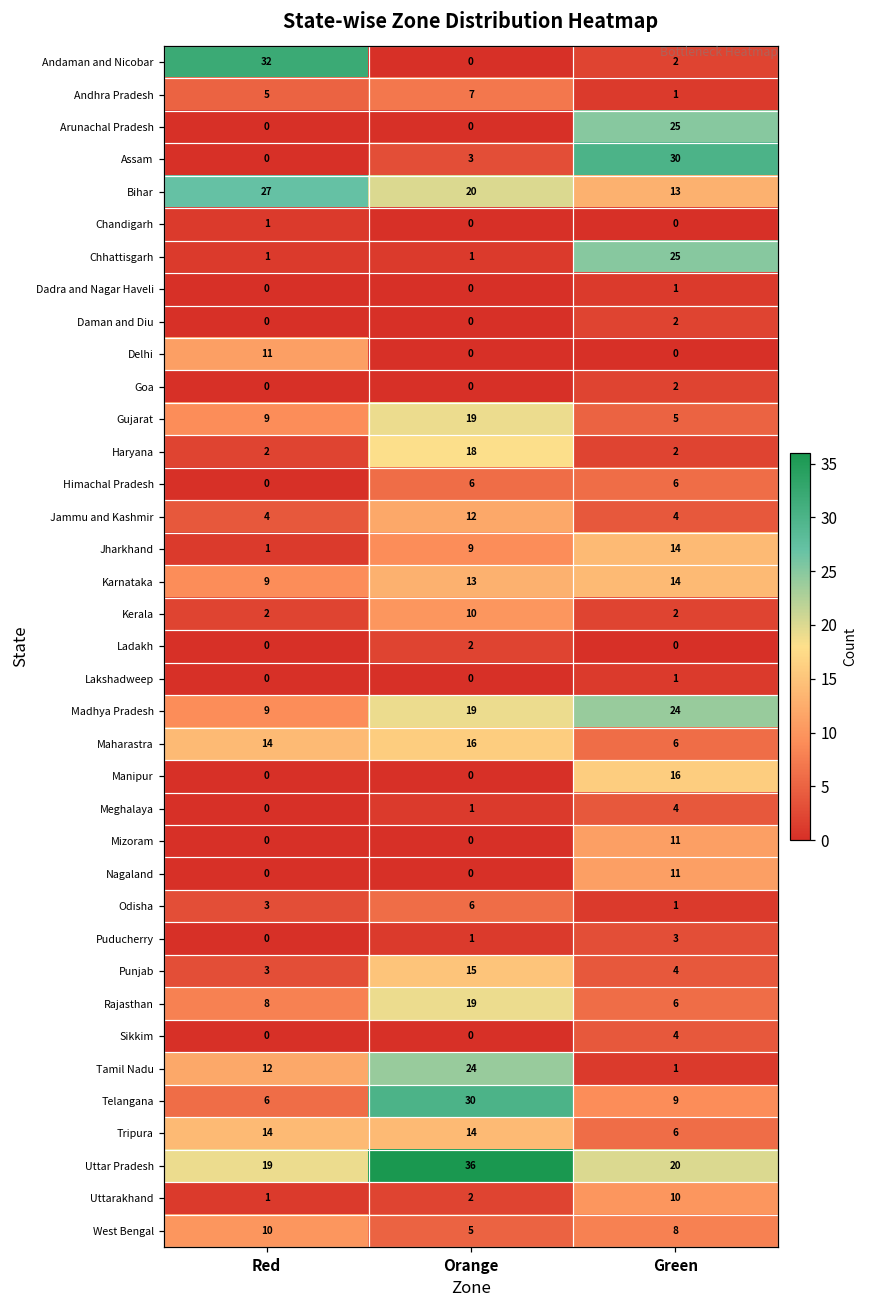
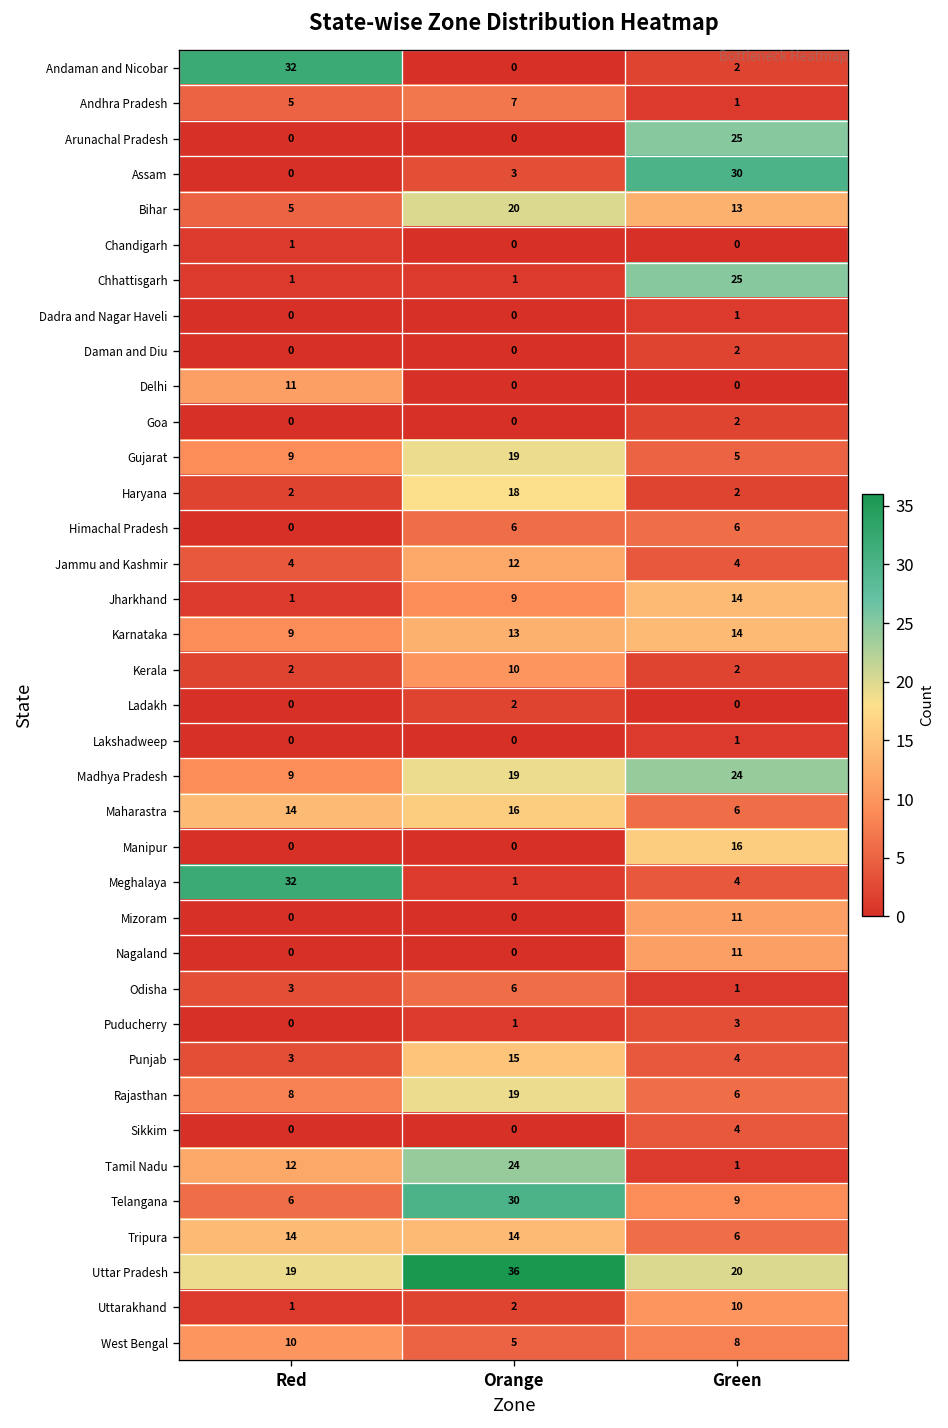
  {
    "Andaman and Nicobar": {
      "Red": 32,
      "Orange": 0
    },
    "Andhra Pradesh": {
      "Red": 5,
      "Orange": 7,
      "Green": 1
    },
    "Arunachal Pradesh": {
      "Red": 0,
      "Orange": 0,
      "Green": 25
    },
    "Assam": {
      "Red": 0,
      "Orange": 3,
      "Green": 30
    },
    "Bihar": {
-     "Red": 27,
+     "Red": 5,
      "Orange": 20,
      "Green": 13
    },
    "Chandigarh": {
      "Red": 1,
      "Orange": 0,
      "Green": 0
    },
    "Chhattisgarh": {
      "Red": 1,
      "Orange": 1,
      "Green": 25
    },
    "Dadra and Nagar Haveli": {
      "Red": 0,
      "Orange": 0,
      "Green": 1
    },
    "Daman and Diu": {
      "Red": 0,
      "Orange": 0,
      "Green": 2
    },
    "Delhi": {
      "Red": 11,
      "Orange": 0,
      "Green": 0
    },
    "Goa": {
      "Red": 0,
      "Orange": 0,
      "Green": 2
    },
    "Gujarat": {
      "Red": 9,
      "Orange": 19,
      "Green": 5
    },
    "Haryana": {
      "Red": 2,
      "Orange": 18,
      "Green": 2
    },
    "Himachal Pradesh": {
      "Red": 0,
      "Orange": 6,
      "Green": 6
    },
    "Jammu and Kashmir": {
      "Red": 4,
      "Orange": 12,
      "Green": 4
    },
    "Jharkhand": {
      "Red": 1,
      "Orange": 9,
      "Green": 14
    },
    "Karnataka": {
      "Red": 9,
      "Orange": 13,
      "Green": 14
    },
    "Kerala": {
      "Red": 2,
      "Orange": 10,
      "Green": 2
    },
    "Ladakh": {
      "Red": 0,
      "Orange": 2,
      "Green": 0
    },
    "Lakshadweep": {
      "Red": 0,
      "Orange": 0,
      "Green": 1
    },
    "Madhya Pradesh": {
      "Red": 9,
      "Orange": 19,
      "Green": 24
    },
    "Maharastra": {
      "Red": 14,
      "Orange": 16,
      "Green": 6
    },
    "Manipur": {
      "Red": 0,
      "Orange": 0,
      "Green": 16
    },
    "Meghalaya": {
-     "Red": 0,
+     "Red": 32,
      "Orange": 1,
      "Green": 4
    },
    "Mizoram": {
      "Red": 0,
      "Orange": 0,
      "Green": 11
    },
    "Nagaland": {
      "Red": 0,
      "Orange": 0,
      "Green": 11
    },
    "Odisha": {
      "Red": 3,
      "Orange": 6,
      "Green": 1
    },
    "Puducherry": {
      "Red": 0,
      "Orange": 1,
      "Green": 3
    },
    "Punjab": {
      "Red": 3,
      "Orange": 15,
      "Green": 4
    },
    "Rajasthan": {
      "Red": 8,
      "Orange": 19,
      "Green": 6
    },
    "Sikkim": {
      "Red": 0,
      "Orange": 0,
      "Green": 4
    },
    "Tamil Nadu": {
      "Red": 12,
      "Orange": 24,
      "Green": 1
    },
    "Telangana": {
      "Red": 6,
      "Orange": 30,
      "Green": 9
    },
    "Tripura": {
      "Red": 14,
      "Orange": 14,
      "Green": 6
    },
    "Uttar Pradesh": {
      "Red": 19,
      "Orange": 36,
      "Green": 20
    },
    "Uttarakhand": {
      "Red": 1,
      "Orange": 2,
      "Green": 10
    },
    "West Bengal": {
      "Red": 10,
      "Orange": 5,
      "Green": 8
    }
  }
